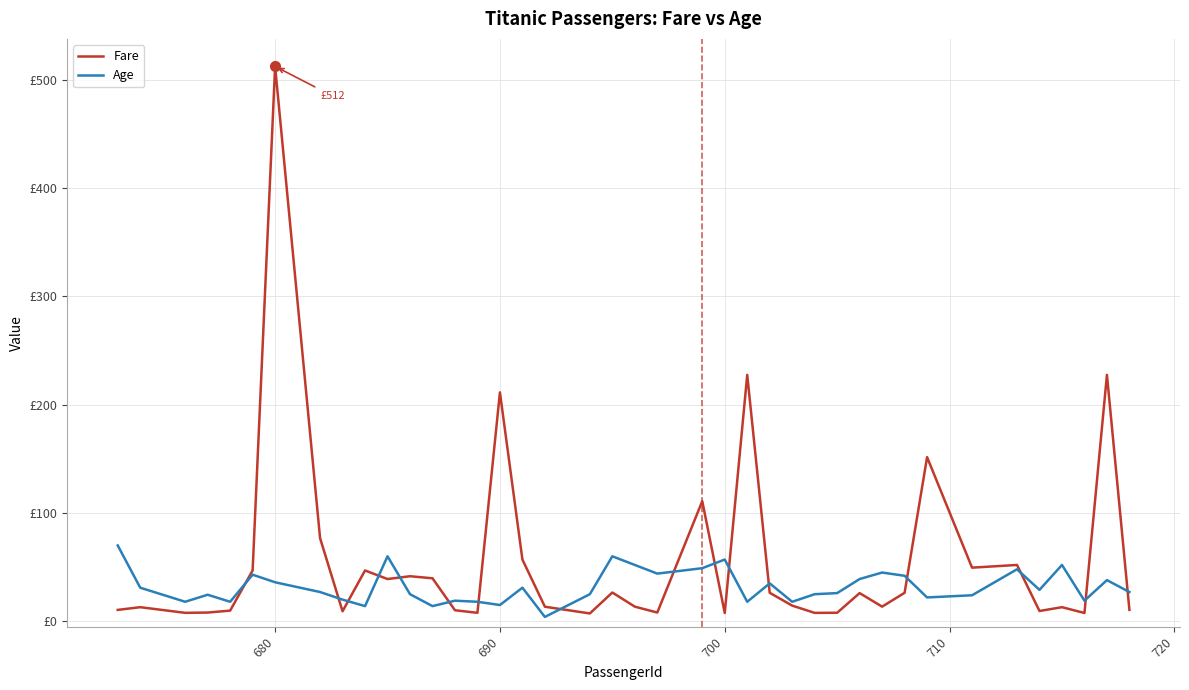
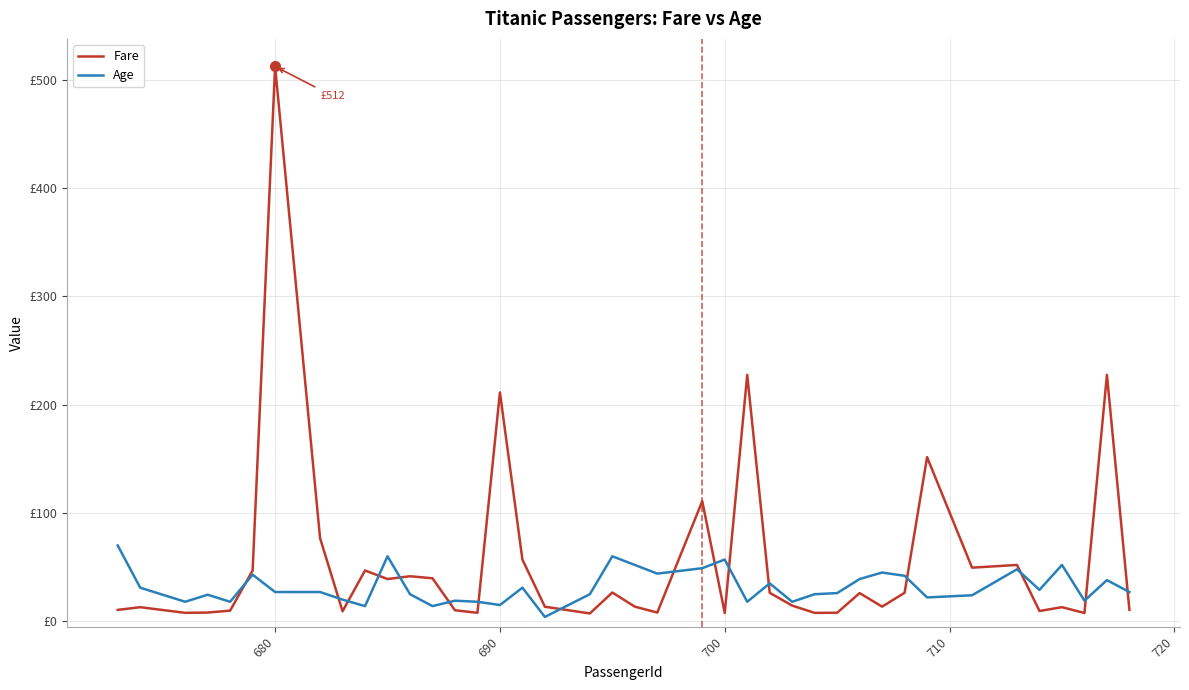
  {
    "Age": {
-     "680": "£36",
+     "680": "£27",
      "690": "£15",
      "700": "£57"
    }
  }
